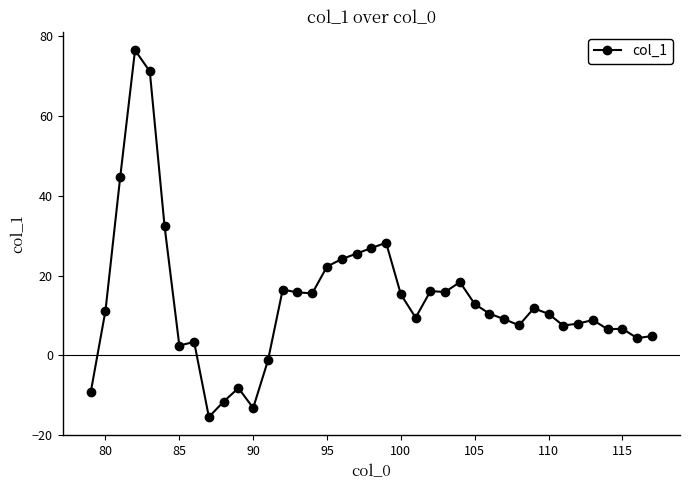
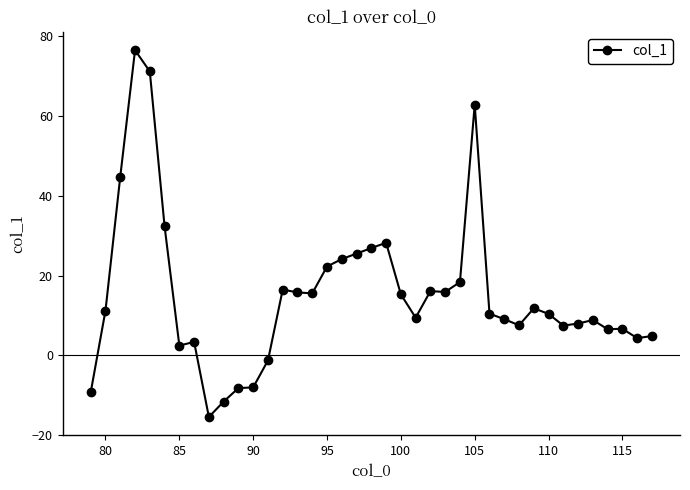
  {
    "80": 11,
    "85": 2,
-   "90": -13,
+   "90": -8,
    "95": 22,
    "100": 15,
-   "105": 13,
+   "105": 63,
    "110": 10,
    "115": 7
  }
